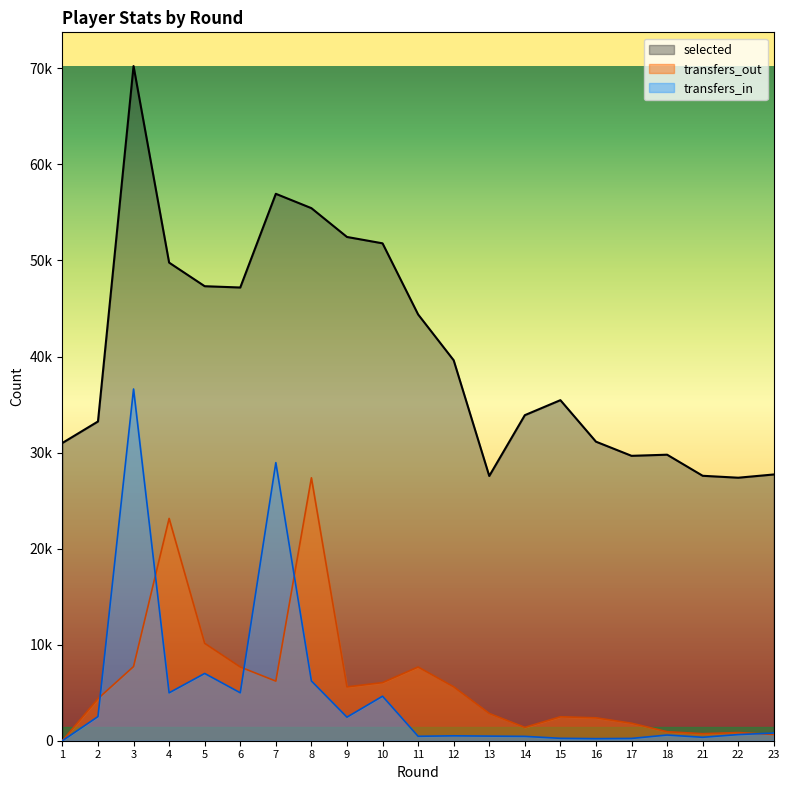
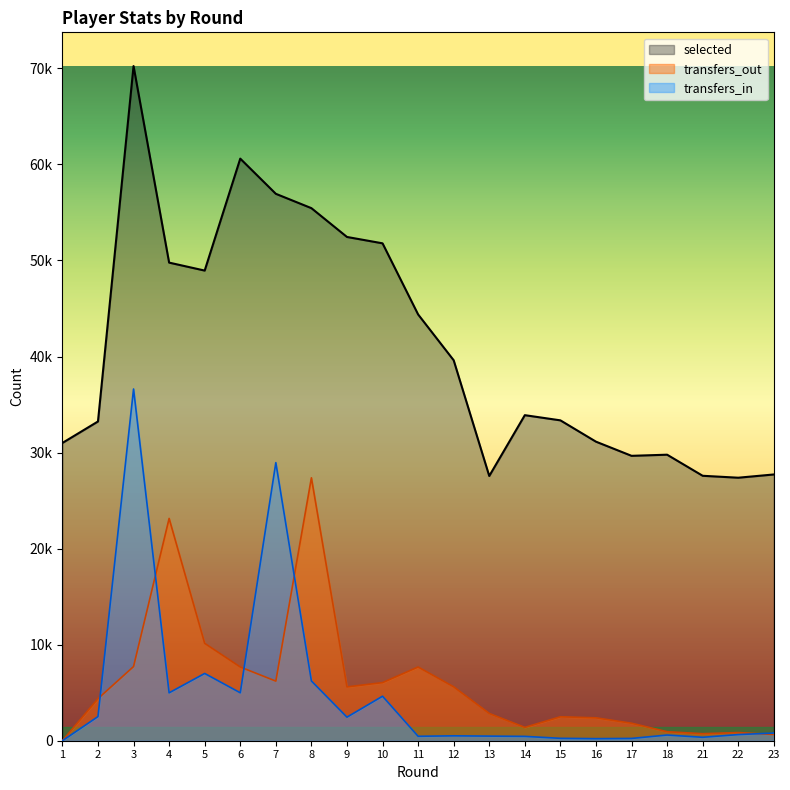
  {
    "selected": {
      "1": 31000,
      "2": 33000,
      "3": 70000,
      "4": 50000,
-     "5": 47000,
-     "6": 47000,
+     "5": 49000,
+     "6": 61000,
      "7": 57000,
      "8": 55000,
      "9": 52000,
      "10": 52000,
      "11": 44000,
      "12": 40000,
      "13": 28000,
      "14": 34000,
-     "15": 35000,
+     "15": 33000,
      "16": 31000,
      "17": 30000,
      "18": 30000,
      "21": 28000,
      "22": 27000,
      "23": 28000
    },
    "transfers_out": {
      "2": 4000,
      "3": 8000,
      "4": 23000,
      "5": 10000,
      "6": 8000,
      "7": 6000,
      "8": 27000,
      "9": 6000,
      "10": 6000,
      "11": 8000,
      "12": 6000,
      "13": 3000,
      "15": 2000,
      "16": 2000,
      "17": 2000
    },
    "transfers_in": {
      "2": 3000,
      "3": 37000,
      "4": 5000,
      "5": 7000,
      "6": 5000,
      "7": 29000,
      "8": 6000,
      "9": 2000,
      "10": 5000
    }
  }
